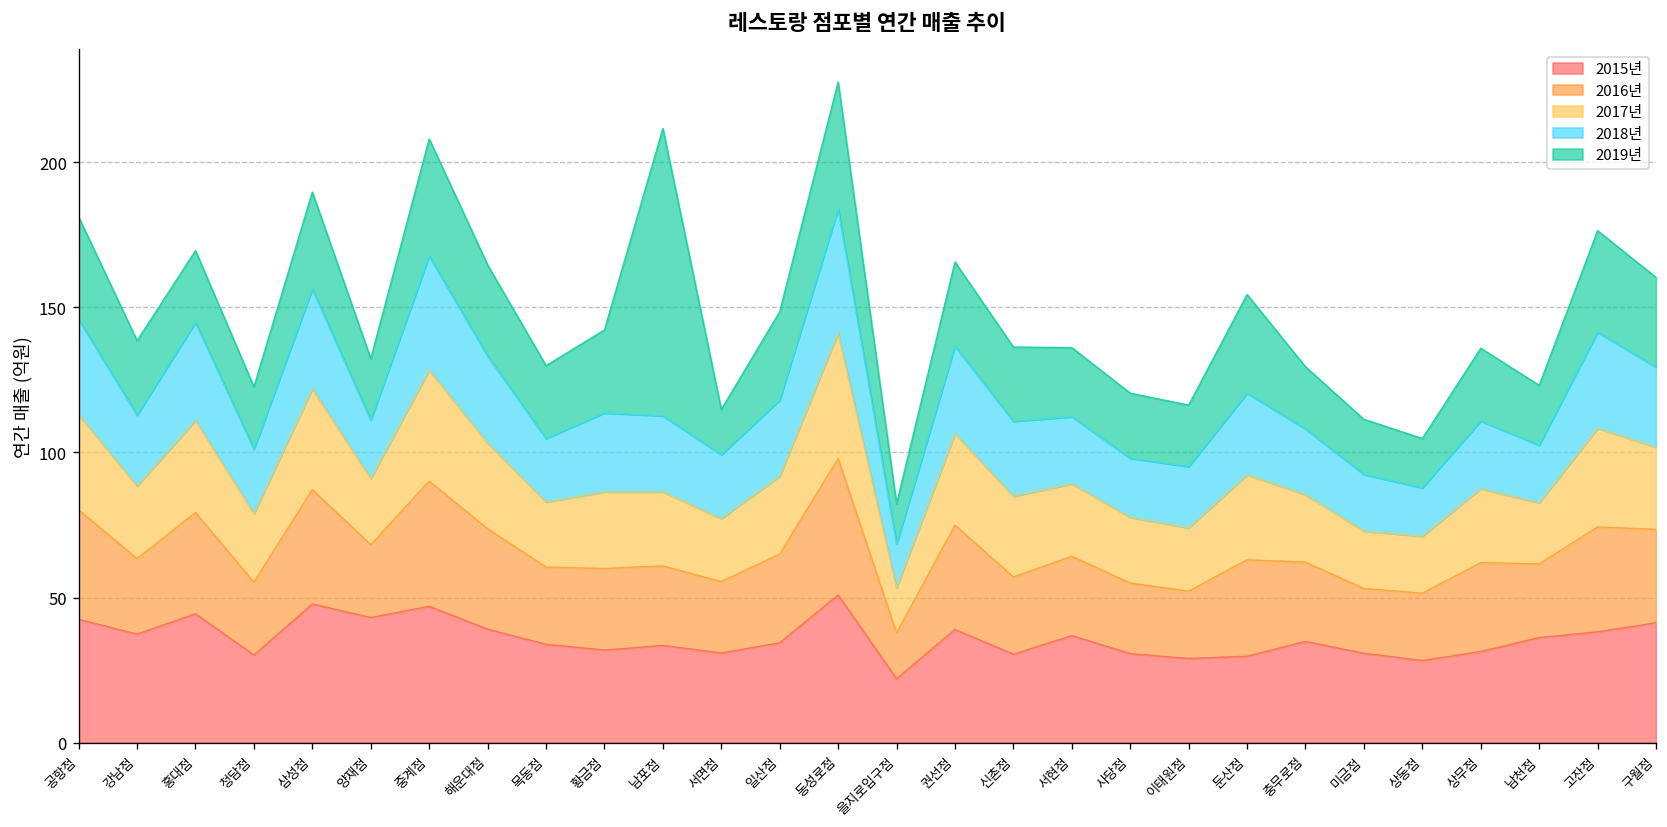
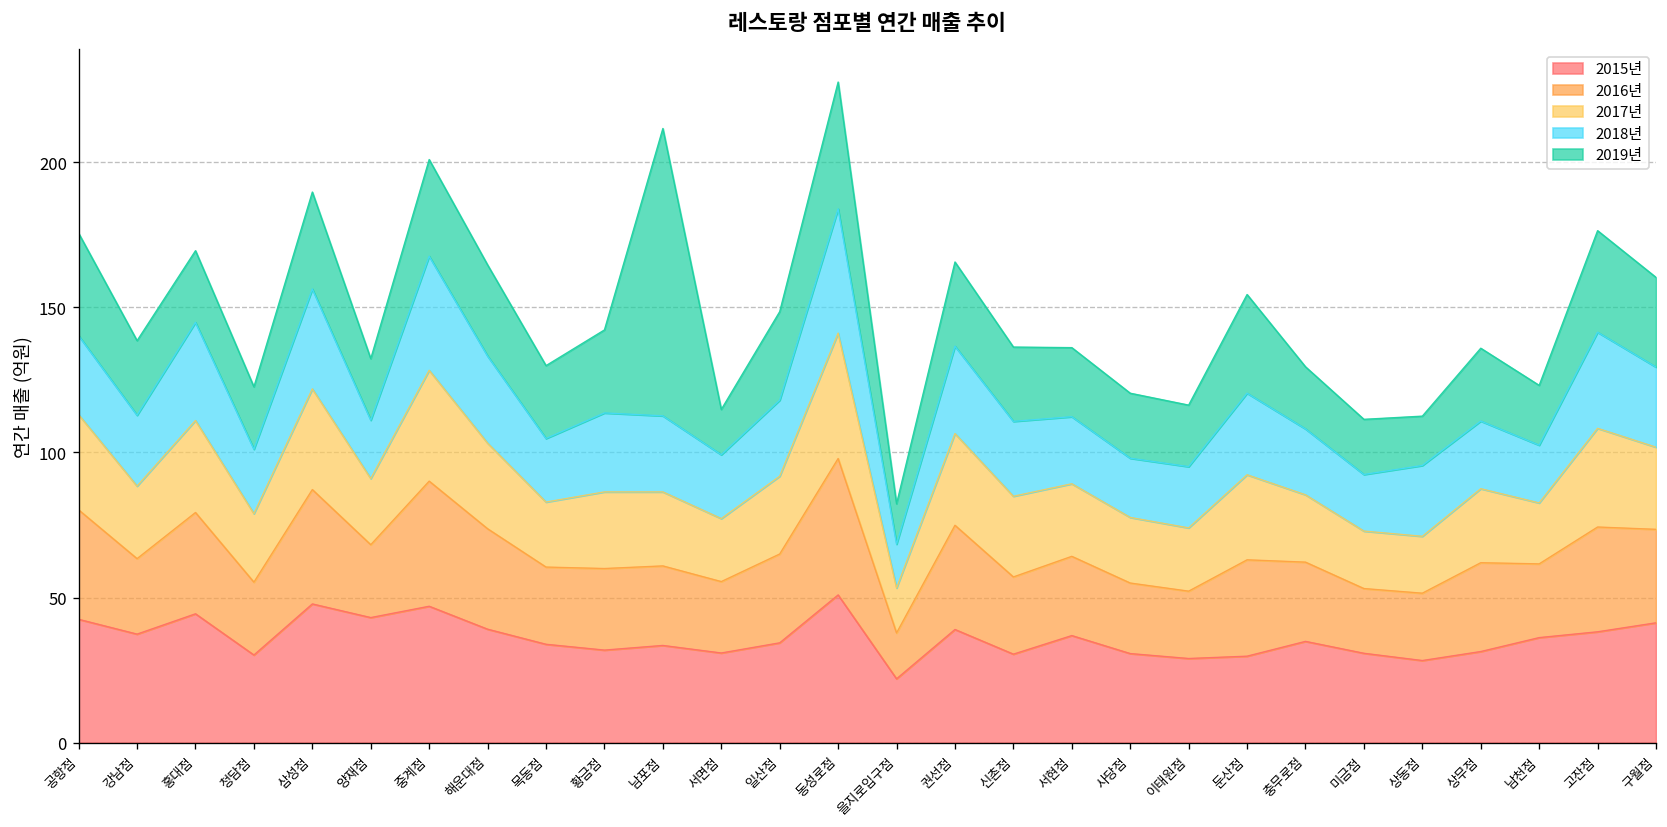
  {
    "2015년": {
      "공항점": 43,
      "강남점": 37,
      "홍대점": 44,
      "청담점": 30,
      "삼성점": 48,
      "양재점": 43,
      "중계점": 47,
      "해운대점": 39,
      "목동점": 34,
      "황금점": 32,
      "남포점": 34,
      "서면점": 31,
      "일산점": 34,
      "동성로점": 51,
      "을지로입구점": 22,
      "권선점": 39,
      "신촌점": 31,
      "서현점": 37,
      "사당점": 31,
      "이태원점": 29,
      "둔산점": 30,
      "충무로점": 35,
      "미금점": 31,
      "상동점": 28,
      "상무점": 31,
      "남천점": 36,
      "고잔점": 38,
      "구월점": 41
    },
    "2018년": {
-     "공항점": 33,
+     "공항점": 27,
      "강남점": 24,
      "홍대점": 34,
      "청담점": 22,
      "삼성점": 34,
      "양재점": 20,
      "중계점": 39,
      "해운대점": 30,
      "목동점": 22,
      "황금점": 27,
      "남포점": 26,
      "서면점": 22,
      "일산점": 26,
      "동성로점": 43,
      "을지로입구점": 15,
      "권선점": 30,
      "신촌점": 26,
      "서현점": 23,
      "사당점": 20,
      "이태원점": 21,
      "둔산점": 28,
      "충무로점": 23,
      "미금점": 20,
-     "상동점": 17,
+     "상동점": 24,
      "상무점": 23,
      "남천점": 20,
      "고잔점": 33,
      "구월점": 28
    },
    "2019년": {
      "공항점": 35,
      "강남점": 26,
      "홍대점": 25,
      "청담점": 22,
      "삼성점": 33,
      "양재점": 21,
-     "중계점": 40,
+     "중계점": 33,
      "해운대점": 31,
      "목동점": 25,
      "황금점": 29,
      "남포점": 99,
      "서면점": 16,
      "일산점": 31,
      "동성로점": 44,
      "을지로입구점": 14,
      "권선점": 29,
      "신촌점": 26,
      "서현점": 24,
      "사당점": 22,
      "이태원점": 21,
      "둔산점": 34,
      "충무로점": 21,
      "미금점": 19,
      "상동점": 17,
      "상무점": 25,
      "남천점": 21,
      "고잔점": 35,
      "구월점": 31
    }
  }
